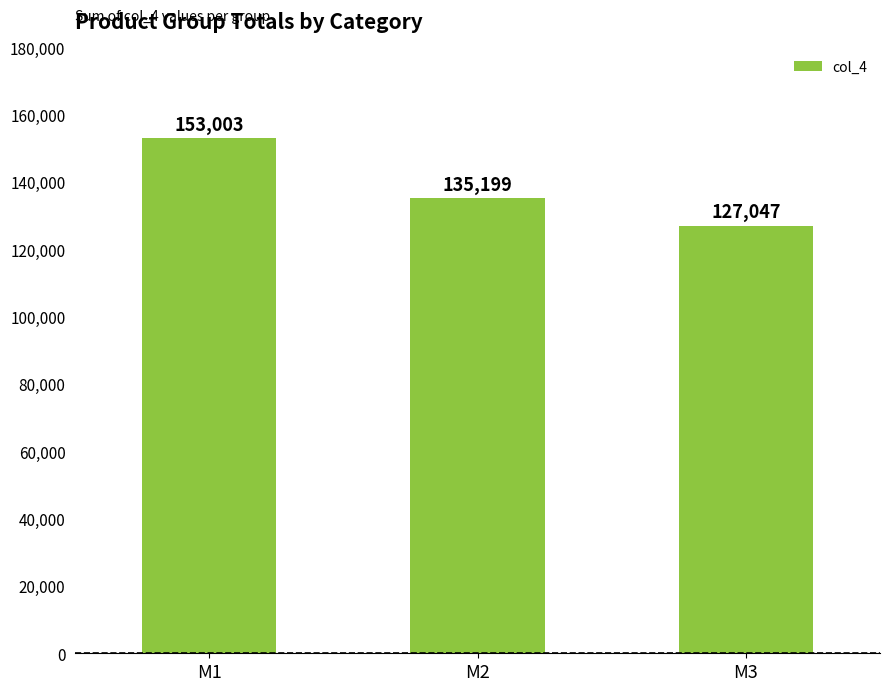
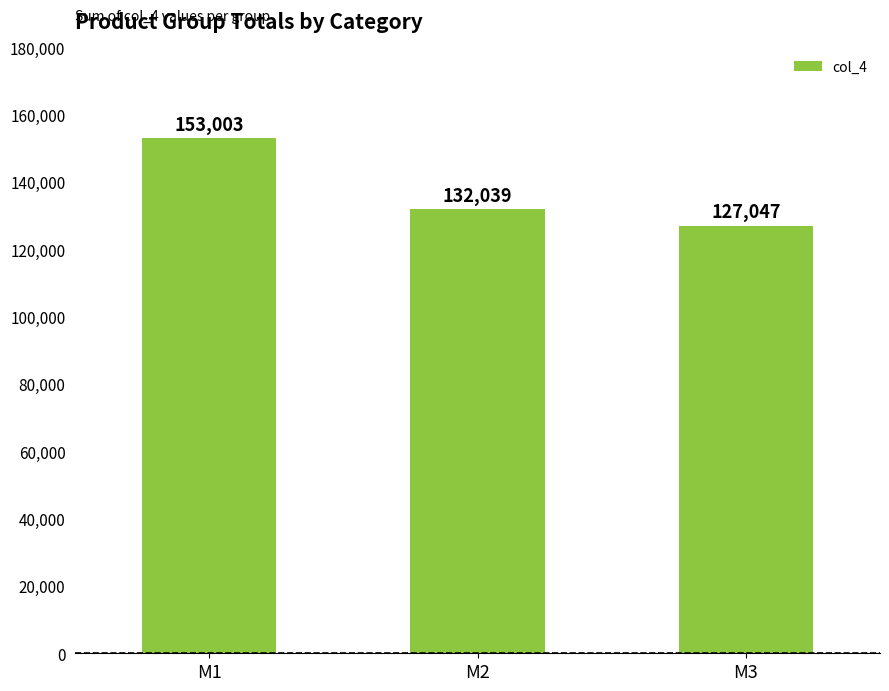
  {
    "M1": "153,003",
-   "M2": "135,199",
+   "M2": "132,039",
    "M3": "127,047"
  }
